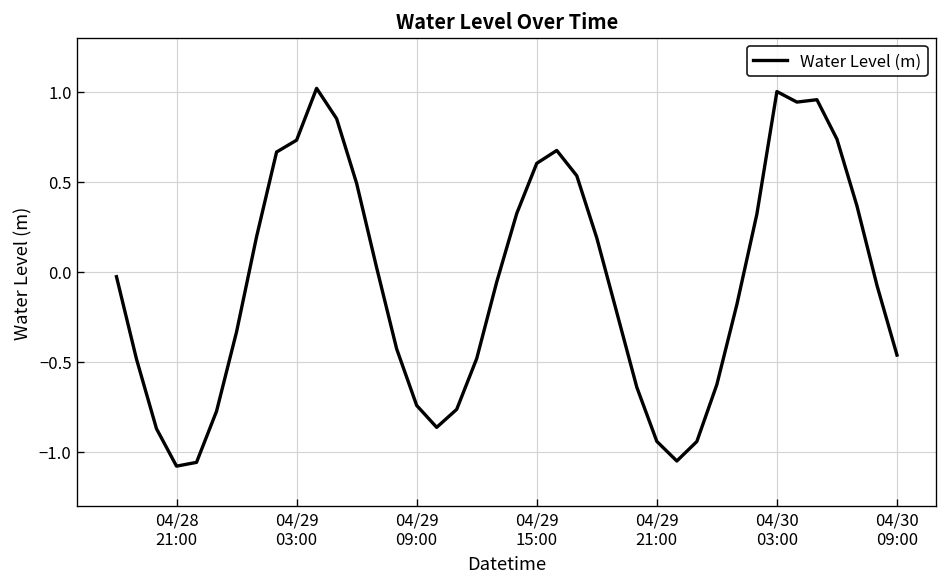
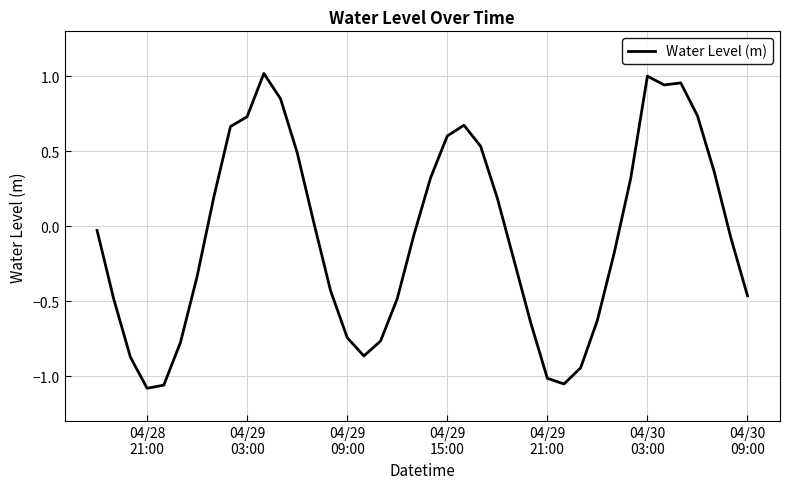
  {
    "04/28 21:00": -1.08,
    "04/29 03:00": 0.73,
    "04/29 09:00": -0.74,
    "04/29 15:00": 0.60,
-   "04/29 21:00": -0.94,
+   "04/29 21:00": -1.01,
    "04/30 03:00": 1.00,
    "04/30 09:00": -0.46
  }
